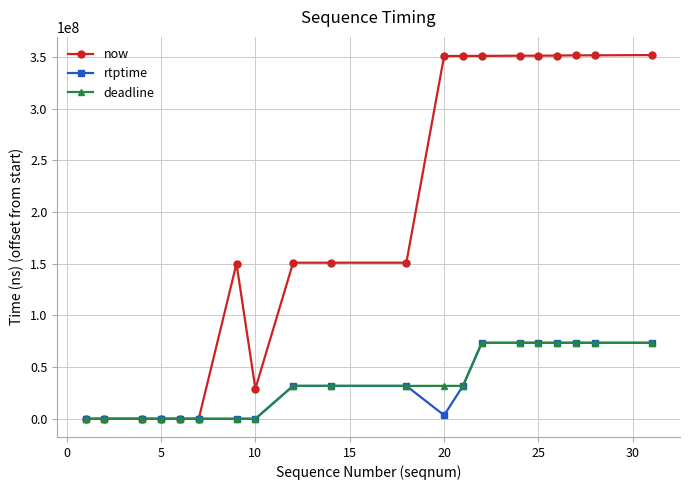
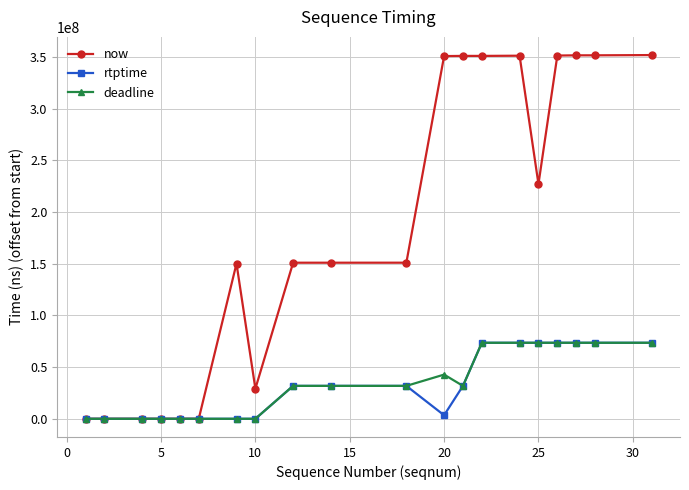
  {
    "now": {
      "10": 29000000,
      "20": 351000000,
-     "25": 351000000
+     "25": 227000000
    },
    "rtptime": {
      "20": 3000000
    },
    "deadline": {
-     "20": 32000000
+     "20": 43000000
    }
  }
